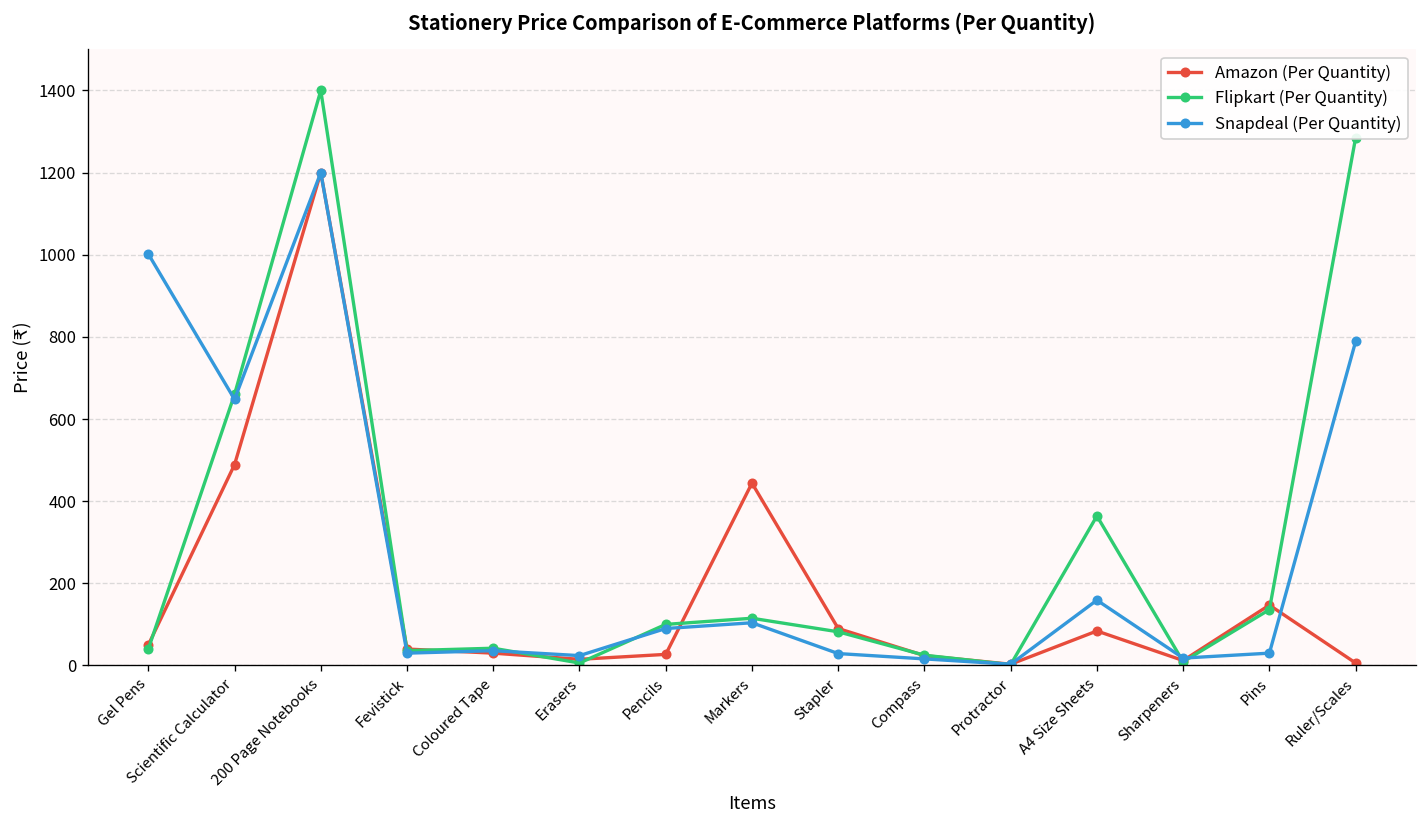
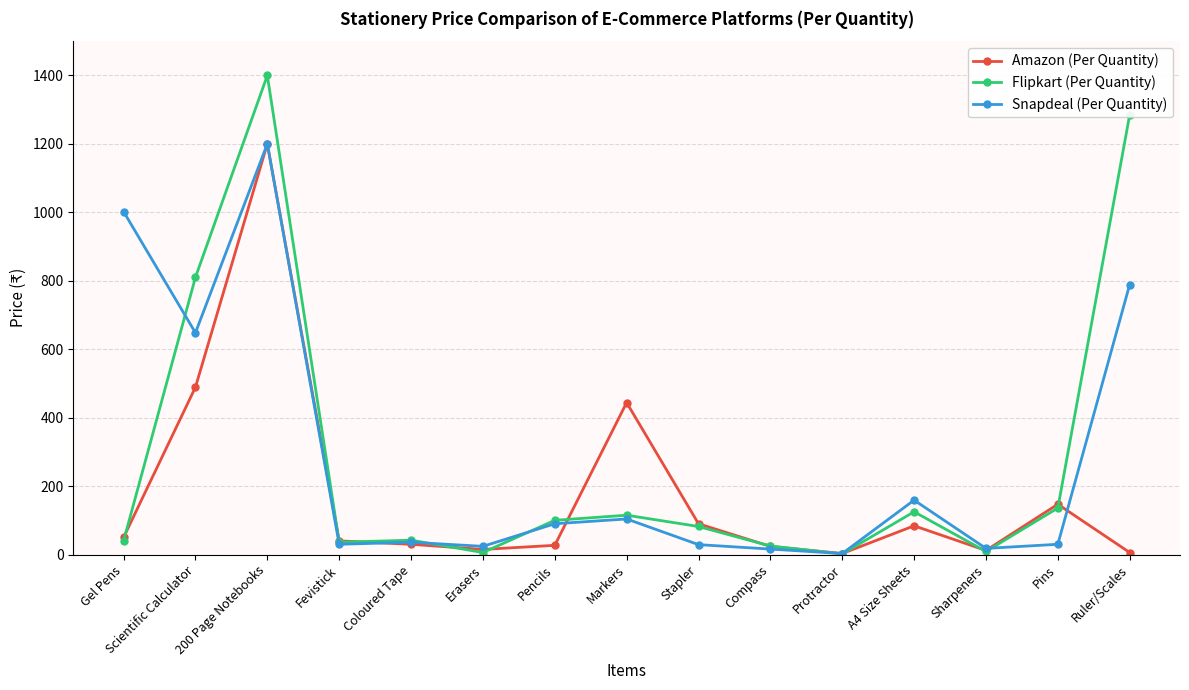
  {
    "Amazon (Per Quantity)": {
      "Gel Pens": 50,
      "Scientific Calculator": 490,
      "Erasers": 20,
      "Pencils": 30,
      "Markers": 440,
      "Stapler": 90,
      "A4 Size Sheets": 80,
      "Pins": 150,
      "Ruler/Scales": 10
    },
    "Flipkart (Per Quantity)": {
      "Gel Pens": 40,
-     "Scientific Calculator": 660,
+     "Scientific Calculator": 810,
      "200 Page Notebooks": 1400,
      "Erasers": 10,
      "Pencils": 100,
      "Markers": 120,
      "Stapler": 80,
-     "A4 Size Sheets": 360,
+     "A4 Size Sheets": 130,
      "Pins": 140
    },
    "Snapdeal (Per Quantity)": {
      "Gel Pens": 1000,
      "Scientific Calculator": 650,
      "Erasers": 20,
      "Pencils": 90,
      "Markers": 100,
      "Stapler": 30,
      "Compass": 20,
      "A4 Size Sheets": 160,
      "Pins": 30,
      "Ruler/Scales": 790
    }
  }
